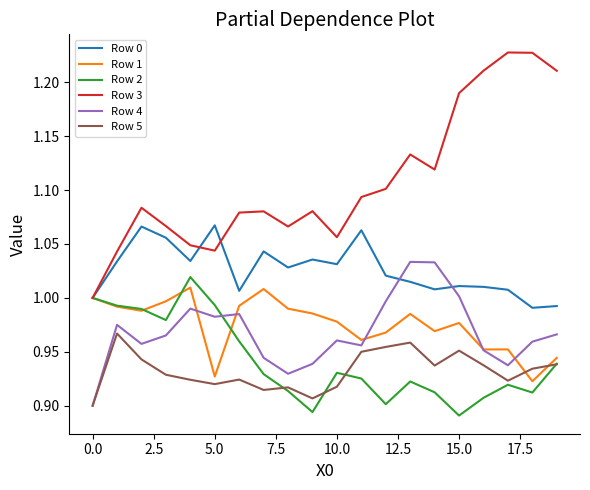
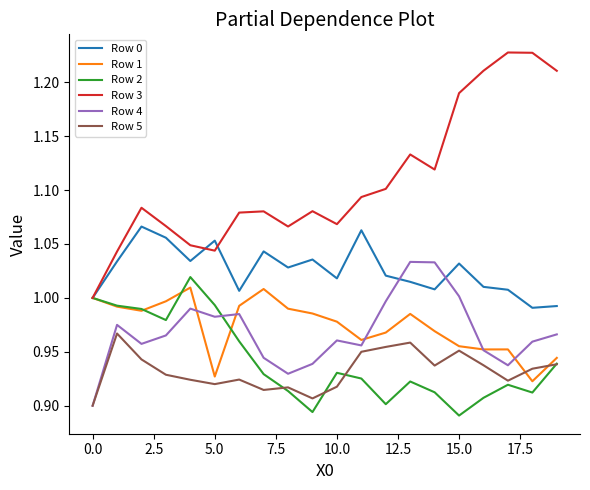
  {
    "Row 0": {
-     "5.0": 1.067,
-     "10.0": 1.031,
-     "15.0": 1.011
+     "5.0": 1.053,
+     "10.0": 1.018,
+     "15.0": 1.032
    },
    "Row 1": {
      "5.0": 0.927,
      "10.0": 0.978,
-     "15.0": 0.977
+     "15.0": 0.955
    },
    "Row 2": {
      "5.0": 0.993,
      "10.0": 0.931,
      "15.0": 0.891
    },
    "Row 3": {
      "5.0": 1.044,
-     "10.0": 1.056,
+     "10.0": 1.068,
      "15.0": 1.190
    },
    "Row 4": {
      "5.0": 0.983,
      "10.0": 0.961,
      "15.0": 1.002
    },
    "Row 5": {
      "5.0": 0.920,
      "10.0": 0.918,
      "15.0": 0.951
    }
  }
